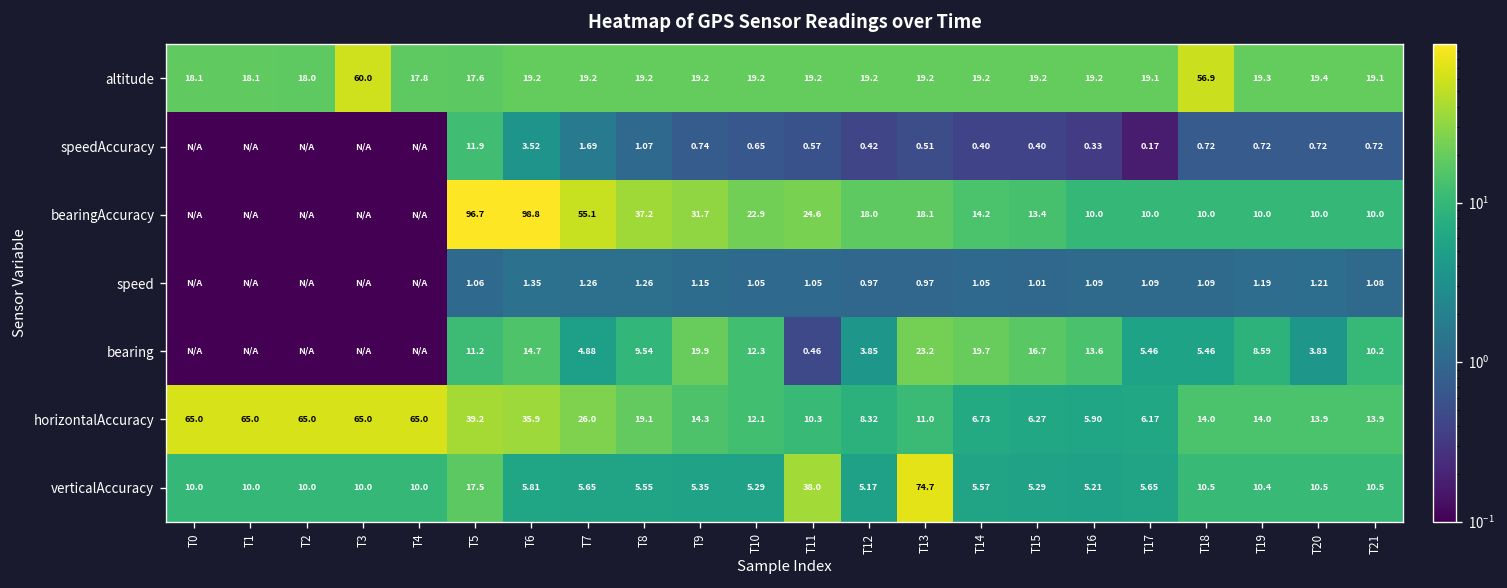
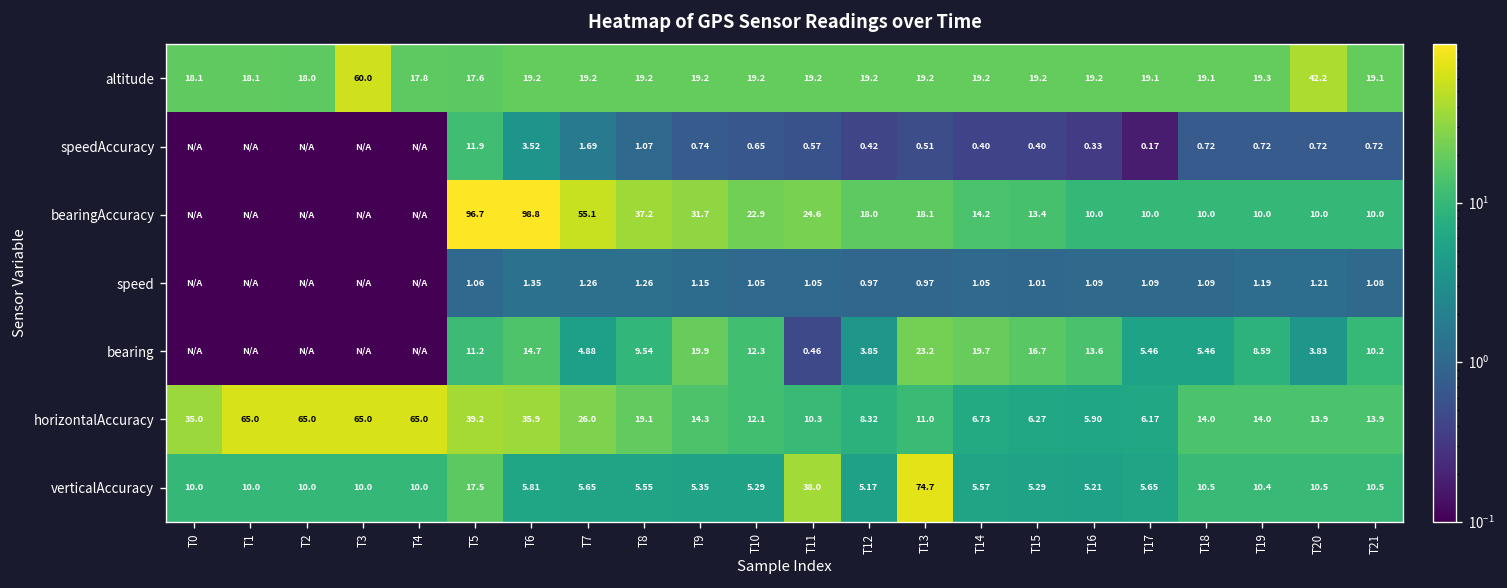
  {
    "altitude": {
      "T0": 18.1,
      "T1": 18.1,
      "T2": 18.0,
      "T3": 60.0,
      "T4": 17.8,
      "T5": 17.6,
      "T6": 19.2,
      "T7": 19.2,
      "T8": 19.2,
      "T9": 19.2,
      "T10": 19.2,
      "T11": 19.2,
      "T12": 19.2,
      "T13": 19.2,
      "T14": 19.2,
      "T15": 19.2,
      "T16": 19.2,
      "T17": 19.1,
-     "T18": 56.9,
+     "T18": 19.1,
      "T19": 19.3,
-     "T20": 19.4,
+     "T20": 42.2,
      "T21": 19.1
    },
    "speedAccuracy": {
      "T5": 11.9,
      "T6": 3.52,
      "T7": 1.69,
      "T8": 1.07,
      "T9": 0.74,
      "T10": 0.65,
      "T11": 0.57,
      "T12": 0.42,
      "T13": 0.51,
      "T14": 0.40,
      "T15": 0.40,
      "T16": 0.33,
      "T17": 0.17,
      "T18": 0.72,
      "T19": 0.72,
      "T20": 0.72,
      "T21": 0.72
    },
    "bearingAccuracy": {
      "T5": 96.7,
      "T6": 98.8,
      "T7": 55.1,
      "T8": 37.2,
      "T9": 31.7,
      "T10": 22.9,
      "T11": 24.6,
      "T12": 18.0,
      "T13": 18.1,
      "T14": 14.2,
      "T15": 13.4,
      "T16": 10.0,
      "T17": 10.0,
      "T18": 10.0,
      "T19": 10.0,
      "T20": 10.0,
      "T21": 10.0
    },
    "speed": {
      "T5": 1.06,
      "T6": 1.35,
      "T7": 1.26,
      "T8": 1.26,
      "T9": 1.15,
      "T10": 1.05,
      "T11": 1.05,
      "T12": 0.97,
      "T13": 0.97,
      "T14": 1.05,
      "T15": 1.01,
      "T16": 1.09,
      "T17": 1.09,
      "T18": 1.09,
      "T19": 1.19,
      "T20": 1.21,
      "T21": 1.08
    },
    "bearing": {
      "T5": 11.2,
      "T6": 14.7,
      "T7": 4.88,
      "T8": 9.54,
      "T9": 19.9,
      "T10": 12.3,
      "T11": 0.46,
      "T12": 3.85,
      "T13": 23.2,
      "T14": 19.7,
      "T15": 16.7,
      "T16": 13.6,
      "T17": 5.46,
      "T18": 5.46,
      "T19": 8.59,
      "T20": 3.83,
      "T21": 10.2
    },
    "horizontalAccuracy": {
-     "T0": 65.0,
+     "T0": 35.0,
      "T1": 65.0,
      "T2": 65.0,
      "T3": 65.0,
      "T4": 65.0,
      "T5": 39.2,
      "T6": 35.9,
      "T7": 26.0,
      "T8": 19.1,
      "T9": 14.3,
      "T10": 12.1,
      "T11": 10.3,
      "T12": 8.32,
      "T13": 11.0,
      "T14": 6.73,
      "T15": 6.27,
      "T16": 5.90,
      "T17": 6.17,
      "T18": 14.0,
      "T19": 14.0,
      "T20": 13.9,
      "T21": 13.9
    },
    "verticalAccuracy": {
      "T0": 10.0,
      "T1": 10.0,
      "T2": 10.0,
      "T3": 10.0,
      "T4": 10.0,
      "T5": 17.5,
      "T6": 5.81,
      "T7": 5.65,
      "T8": 5.55,
      "T9": 5.35,
      "T10": 5.29,
      "T11": 38.0,
      "T12": 5.17,
      "T13": 74.7,
      "T14": 5.57,
      "T15": 5.29,
      "T16": 5.21,
      "T17": 5.65,
      "T18": 10.5,
      "T19": 10.4,
      "T20": 10.5,
      "T21": 10.5
    }
  }
